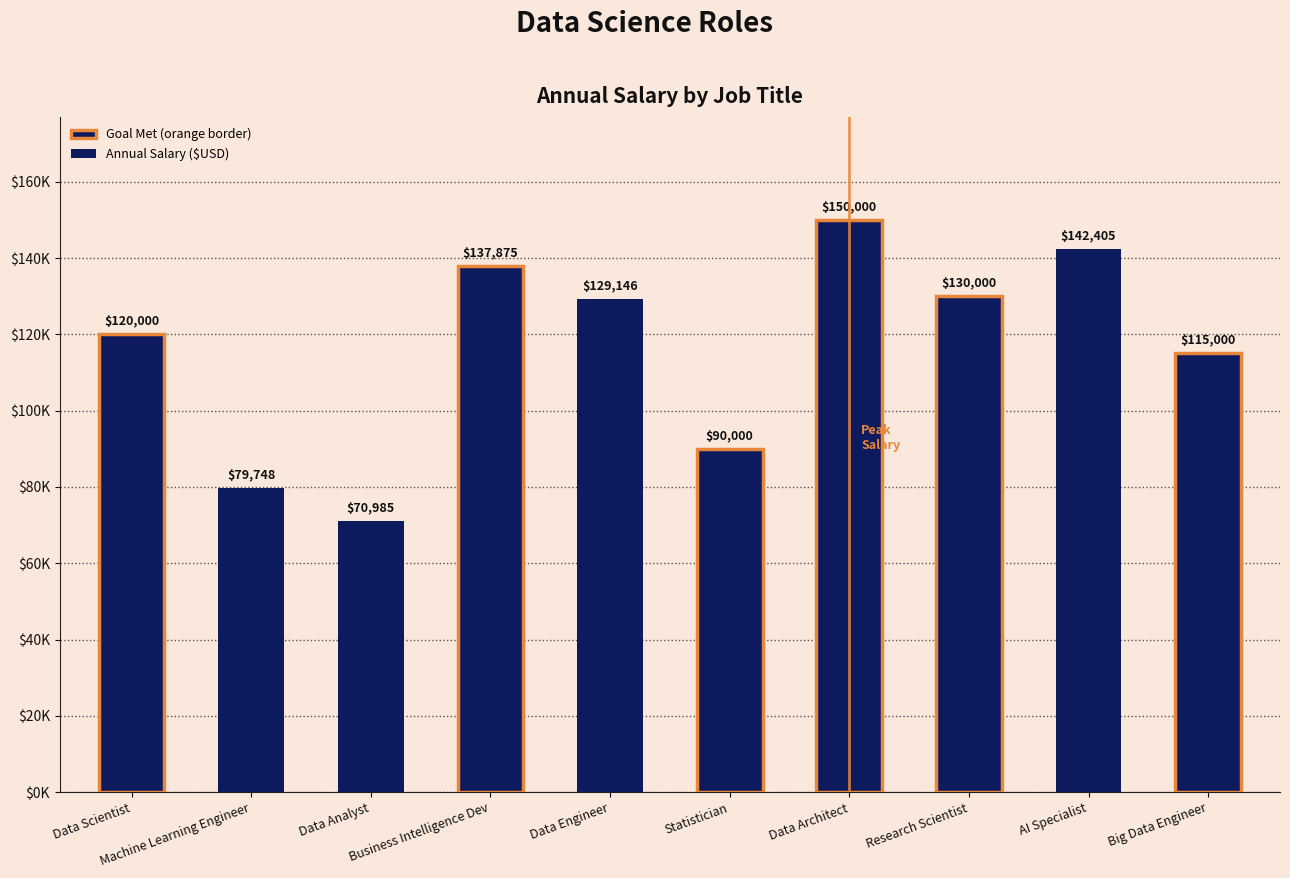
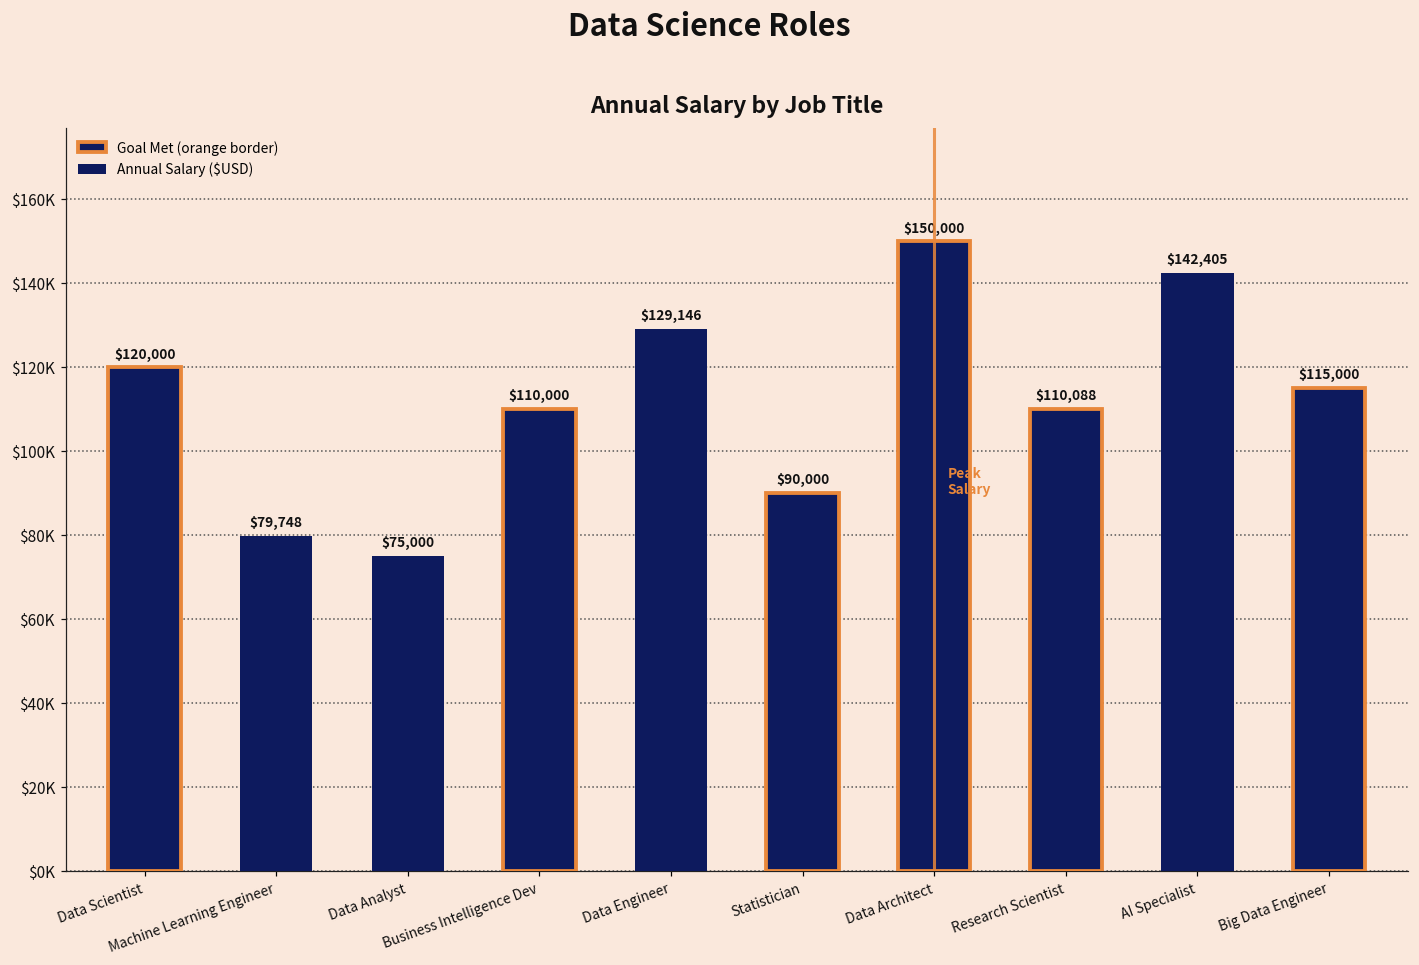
  {
    "Data Scientist": "$120,000",
    "Machine Learning Engineer": "$79,748",
-   "Data Analyst": "$70,985",
-   "Business Intelligence Dev": "$137,875",
+   "Data Analyst": "$75,000",
+   "Business Intelligence Dev": "$110,000",
    "Data Engineer": "$129,146",
    "Statistician": "$90,000",
    "Data Architect": "$150,000",
-   "Research Scientist": "$130,000",
+   "Research Scientist": "$110,088",
    "AI Specialist": "$142,405",
    "Big Data Engineer": "$115,000"
  }
